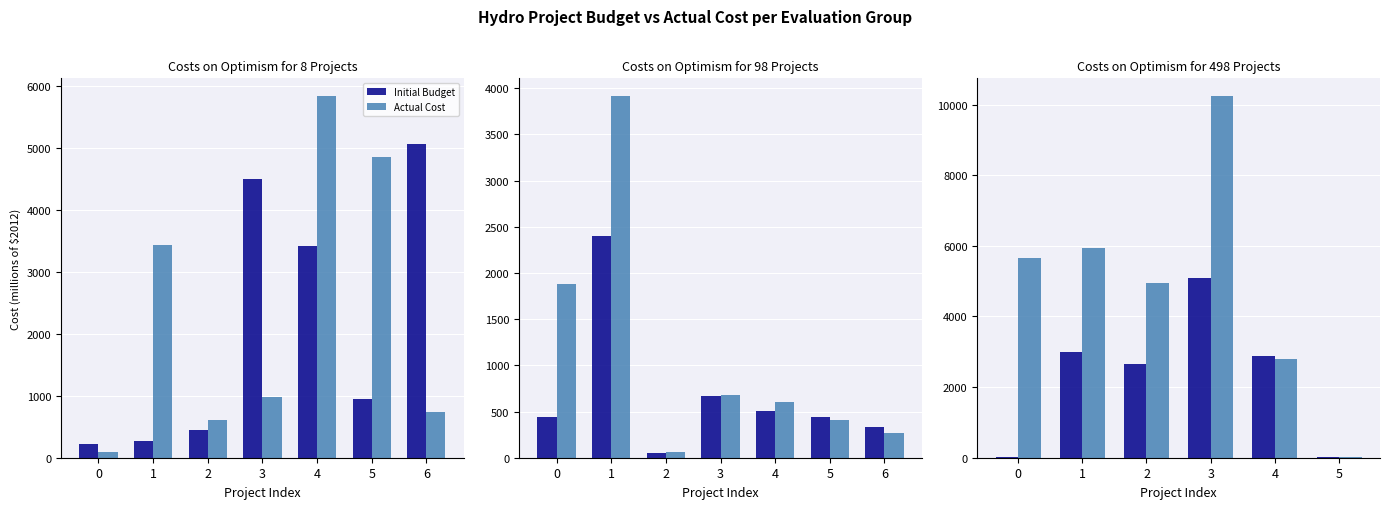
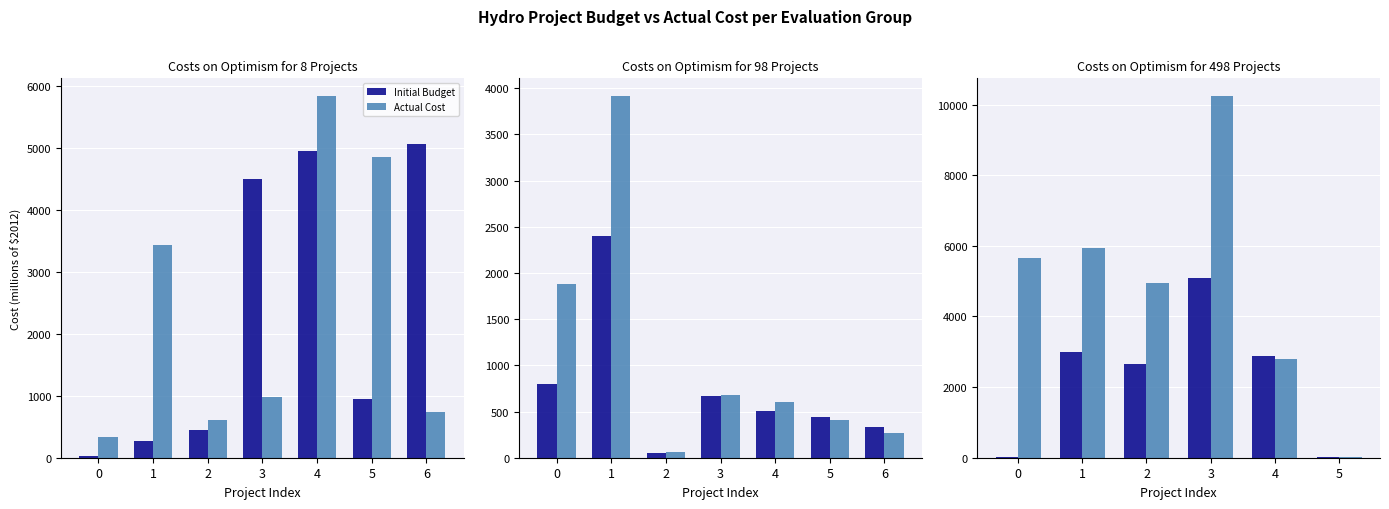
  {
    "Costs on Optimism for 8 Projects": {
      "Initial Budget": {
-       "0": 200,
+       "0": 0,
        "1": 300,
        "2": 400,
        "3": 4500,
-       "4": 3400,
+       "4": 5000,
        "5": 900,
        "6": 5100
      },
      "Actual Cost": {
-       "0": 100,
+       "0": 300,
        "1": 3400,
        "2": 600,
        "3": 1000,
        "4": 5800,
        "5": 4900,
        "6": 700
      }
    },
    "Costs on Optimism for 98 Projects": {
      "Initial Budget": {
-       "0": 400,
+       "0": 800,
        "1": 2400,
        "2": 100,
        "3": 700,
        "4": 500,
        "5": 400,
        "6": 300
      },
      "Actual Cost": {
        "0": 1900,
        "1": 3900,
        "2": 100,
        "3": 700,
        "4": 600,
        "5": 400,
        "6": 300
      }
    },
    "Costs on Optimism for 498 Projects": {
      "Initial Budget": {
        "1": 3000,
        "2": 2600,
        "3": 5100,
        "4": 2900
      },
      "Actual Cost": {
        "0": 5600,
        "1": 5900,
        "2": 5000,
        "3": 10200,
        "4": 2800
      }
    }
  }
